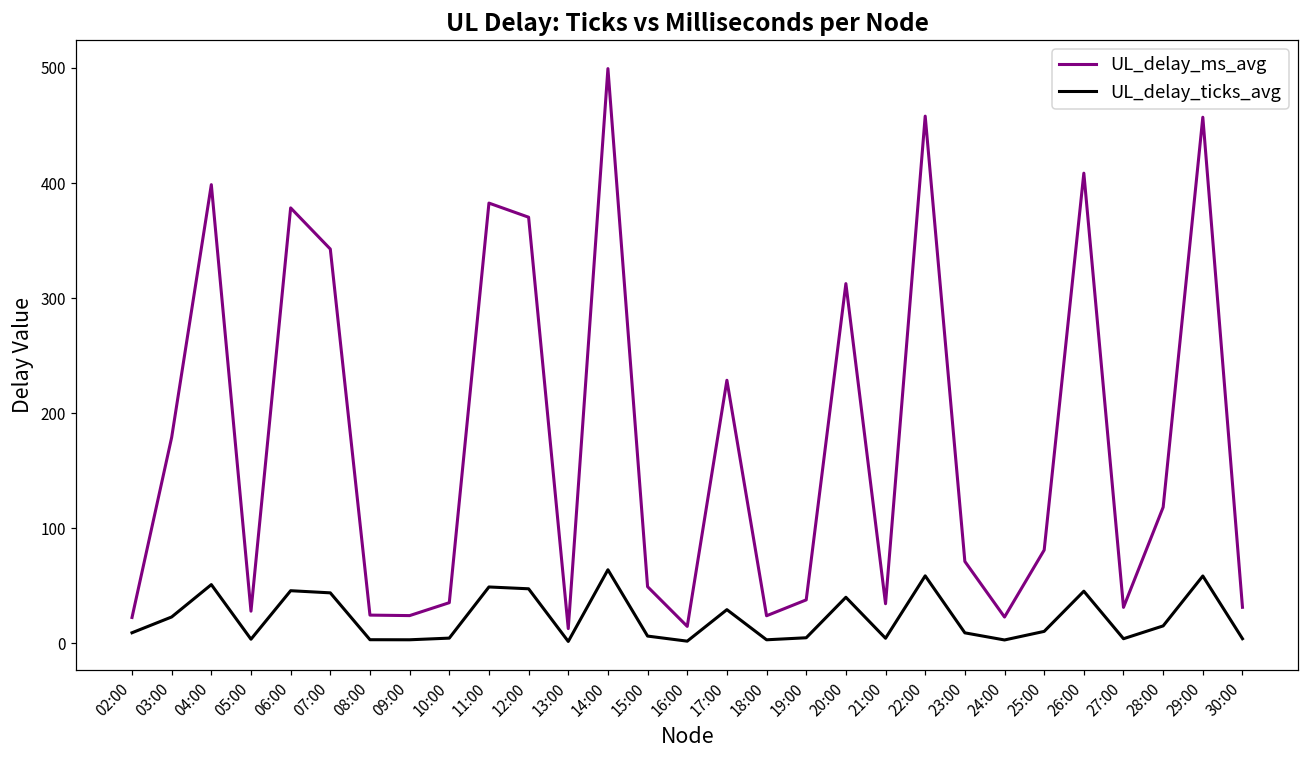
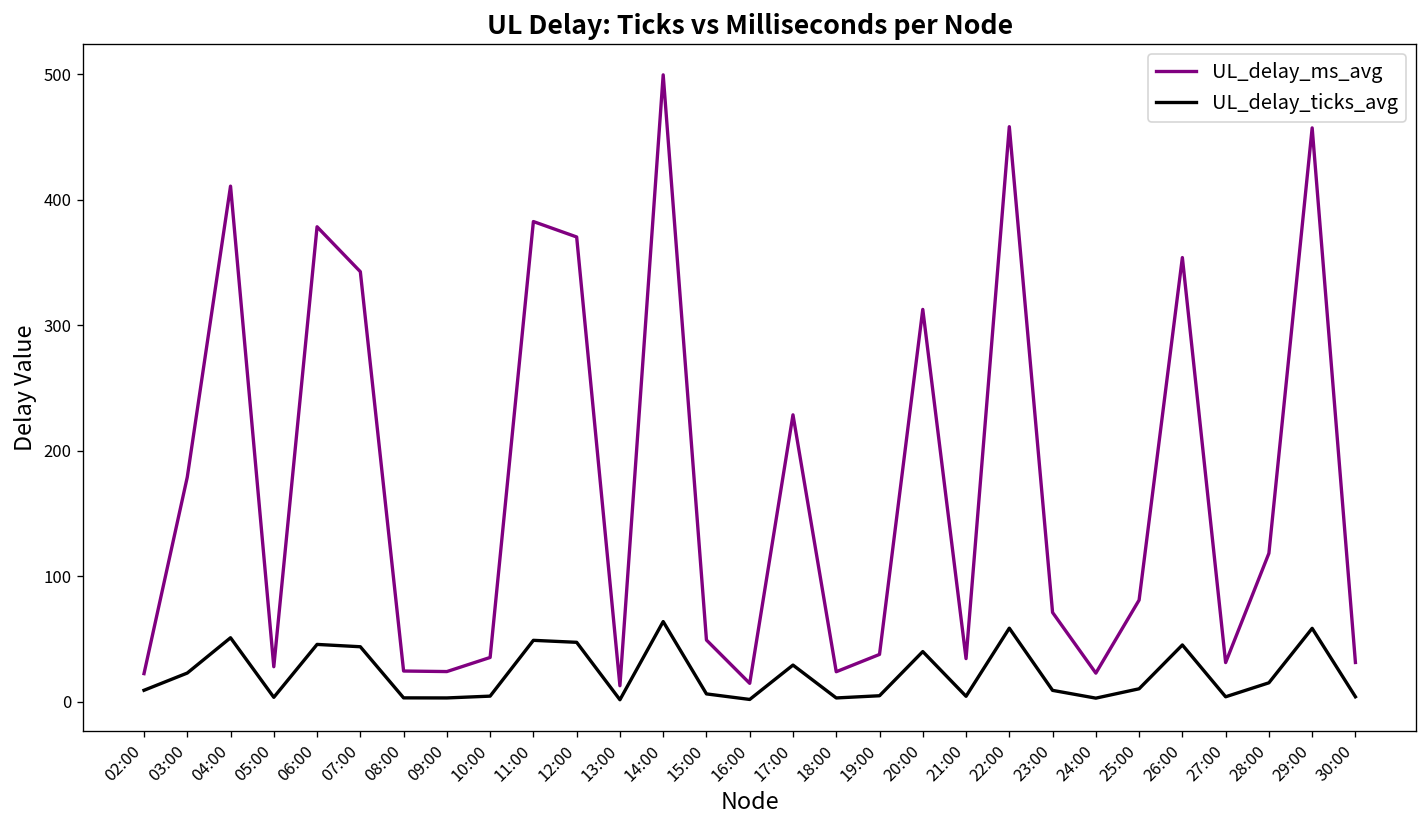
  {
    "UL_delay_ms_avg": {
      "02:00": 22,
      "03:00": 179,
-     "04:00": 399,
+     "04:00": 411,
      "05:00": 28,
      "06:00": 378,
      "07:00": 343,
      "08:00": 25,
      "09:00": 24,
      "10:00": 35,
      "11:00": 383,
      "12:00": 370,
      "13:00": 13,
      "14:00": 499,
      "15:00": 49,
      "16:00": 15,
      "17:00": 229,
      "18:00": 24,
      "19:00": 38,
      "20:00": 313,
      "21:00": 34,
      "22:00": 458,
      "23:00": 71,
      "24:00": 23,
      "25:00": 81,
-     "26:00": 409,
+     "26:00": 354,
      "27:00": 31,
      "28:00": 118,
      "29:00": 457,
      "30:00": 31
    },
    "UL_delay_ticks_avg": {
      "02:00": 9,
      "03:00": 23,
      "04:00": 51,
      "05:00": 4,
      "06:00": 46,
      "07:00": 44,
      "08:00": 3,
      "09:00": 3,
      "10:00": 5,
      "11:00": 49,
      "12:00": 47,
      "13:00": 2,
      "14:00": 64,
      "15:00": 6,
      "16:00": 2,
      "17:00": 29,
      "18:00": 3,
      "19:00": 5,
      "20:00": 40,
      "21:00": 4,
      "22:00": 59,
      "23:00": 9,
      "24:00": 3,
      "25:00": 10,
      "26:00": 45,
      "27:00": 4,
      "28:00": 15,
      "29:00": 59,
      "30:00": 4
    }
  }
